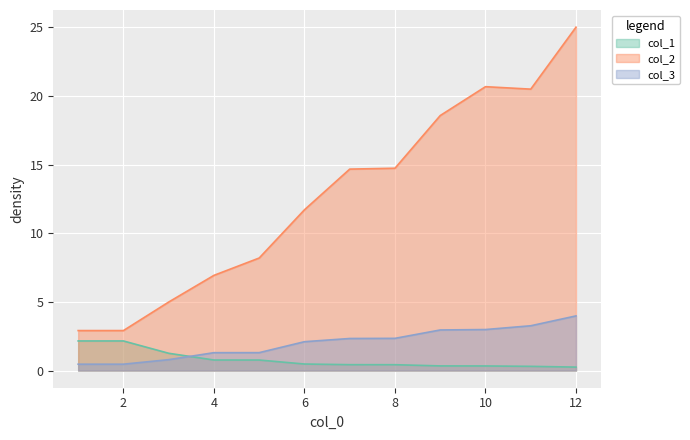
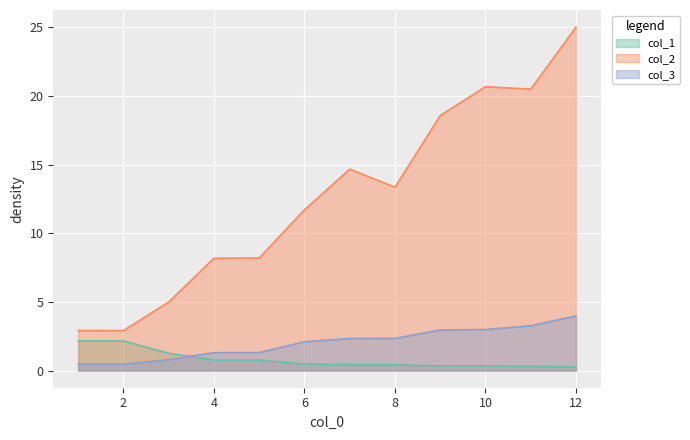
  {
    "col_2": {
      "2": 2.9,
-     "4": 6.9,
+     "4": 8.2,
      "6": 11.7,
-     "8": 14.7,
+     "8": 13.4,
      "10": 20.7,
      "12": 25.0
    }
  }
